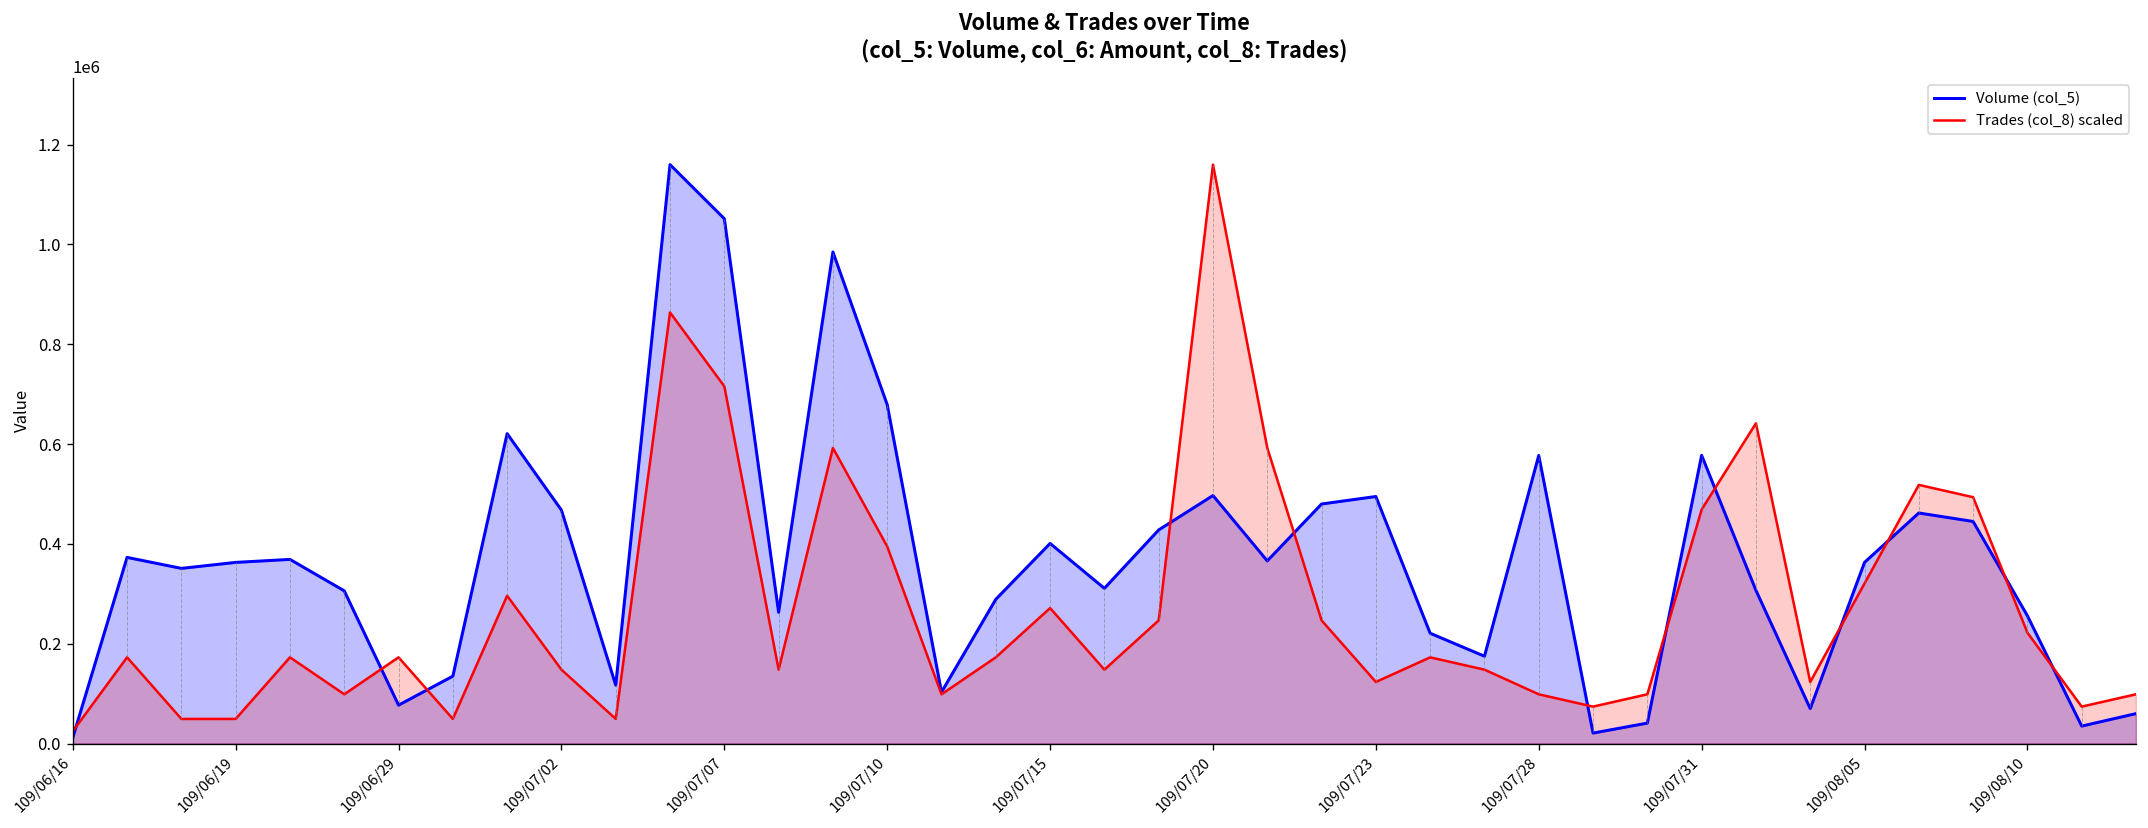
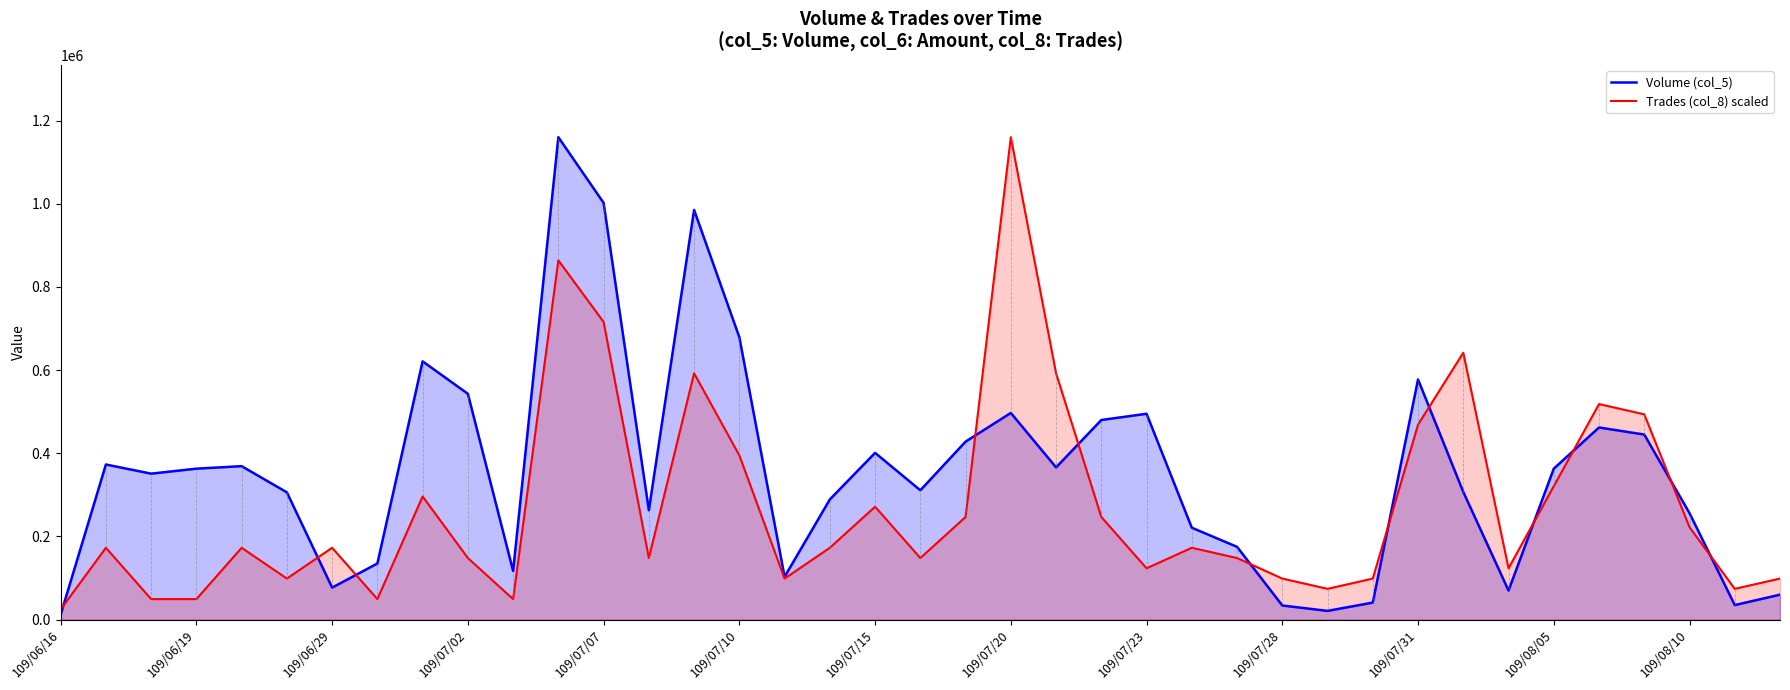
  {
    "Volume (col_5)": {
-     "109/07/02": 470000,
-     "109/07/07": 1050000,
-     "109/07/28": 580000
+     "109/07/02": 540000,
+     "109/07/07": 1000000,
+     "109/07/28": 30000
    }
  }
